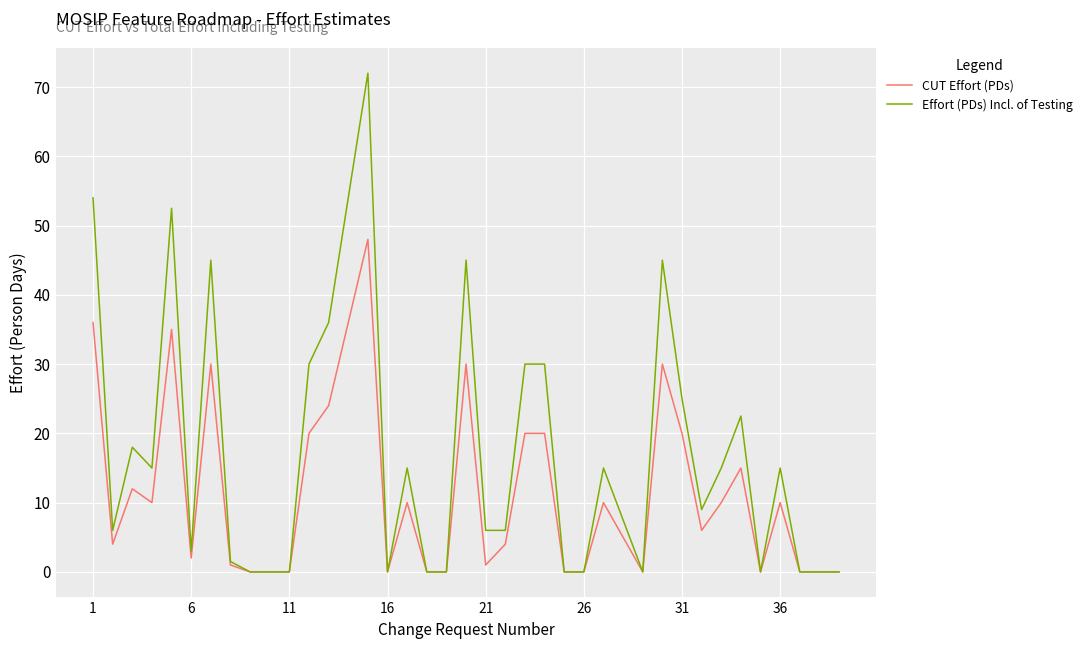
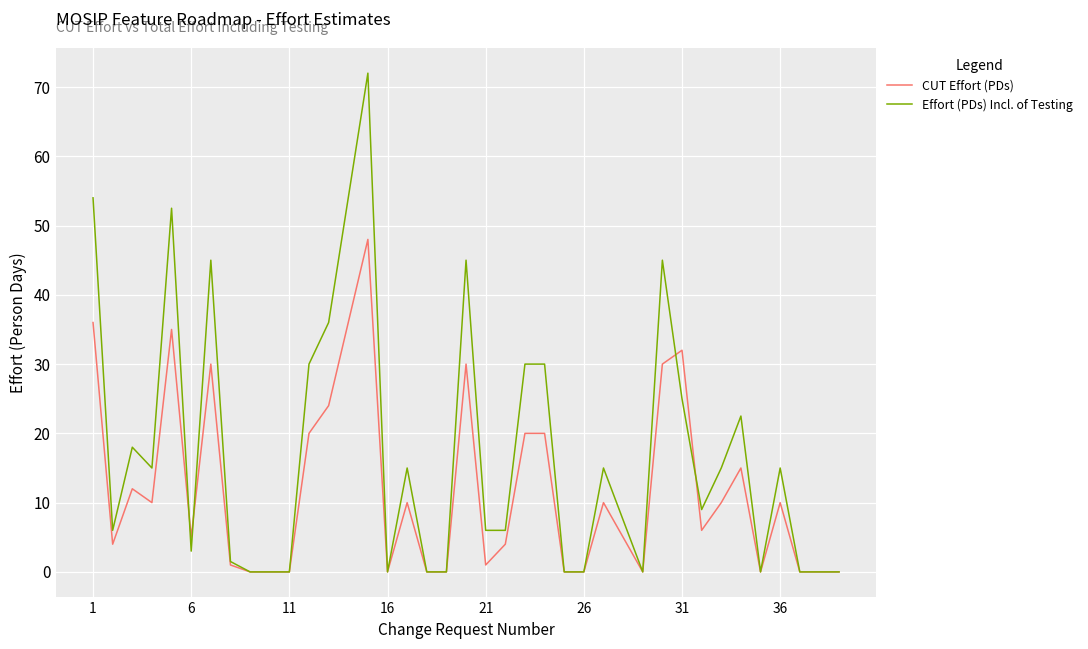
  {
    "CUT Effort (PDs)": {
      "1": 36,
-     "6": 2,
+     "6": 5,
      "21": 1,
-     "31": 20,
+     "31": 32,
      "36": 10
    },
    "Effort (PDs) Incl. of Testing": {
      "1": 54,
      "6": 3,
      "21": 6,
      "31": 25,
      "36": 15
    }
  }
